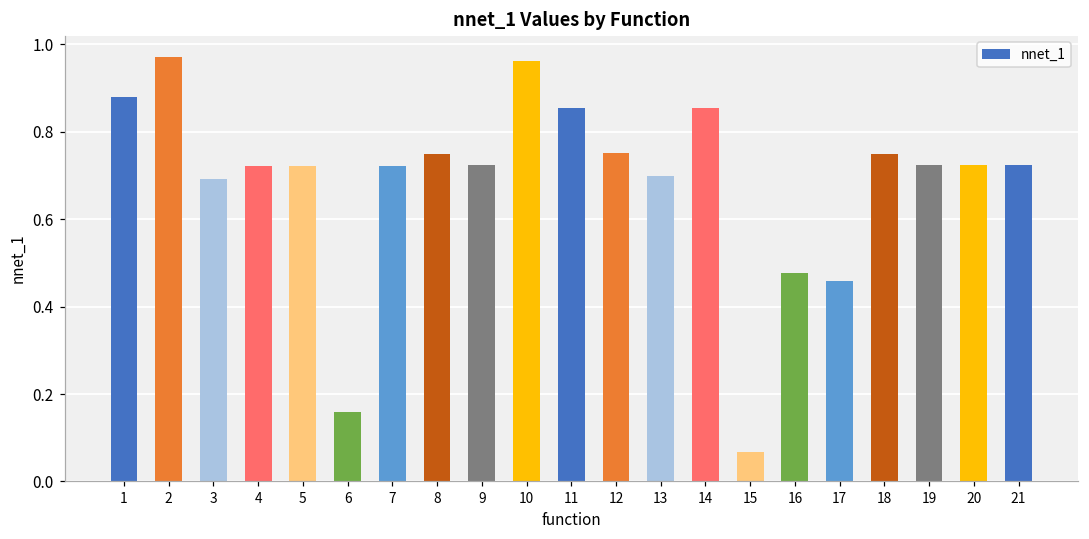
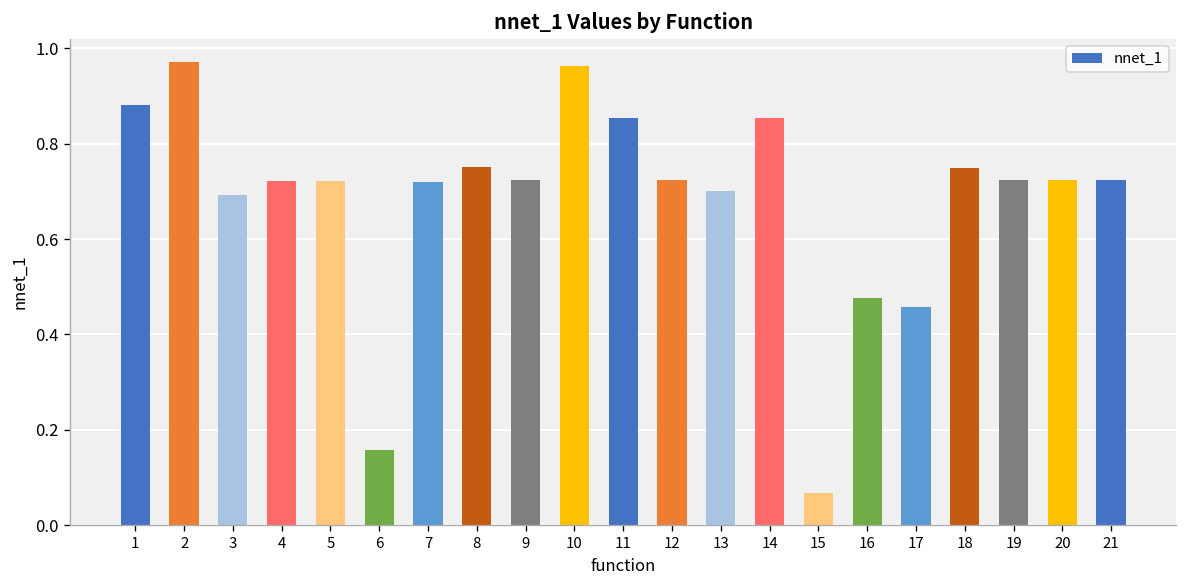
  {
    "1": 0.88,
    "2": 0.97,
    "3": 0.69,
    "4": 0.72,
    "5": 0.72,
    "6": 0.16,
    "7": 0.72,
    "8": 0.75,
    "9": 0.72,
    "10": 0.96,
    "11": 0.85,
-   "12": 0.75,
+   "12": 0.72,
    "13": 0.70,
    "14": 0.85,
    "15": 0.07,
    "16": 0.48,
    "17": 0.46,
    "18": 0.75,
    "19": 0.72,
    "20": 0.72,
    "21": 0.72
  }
